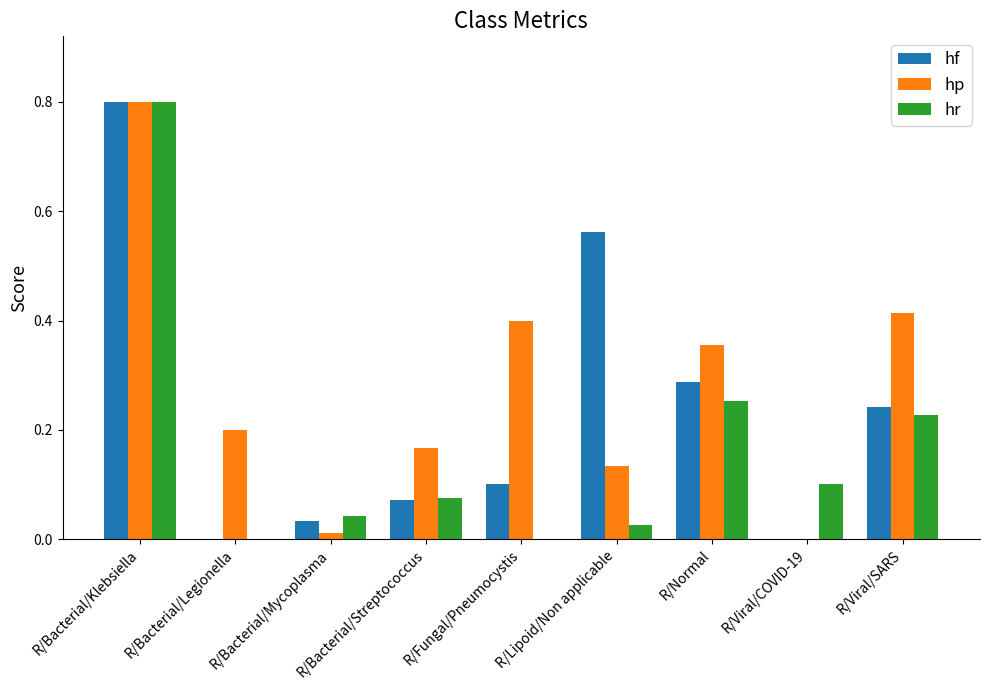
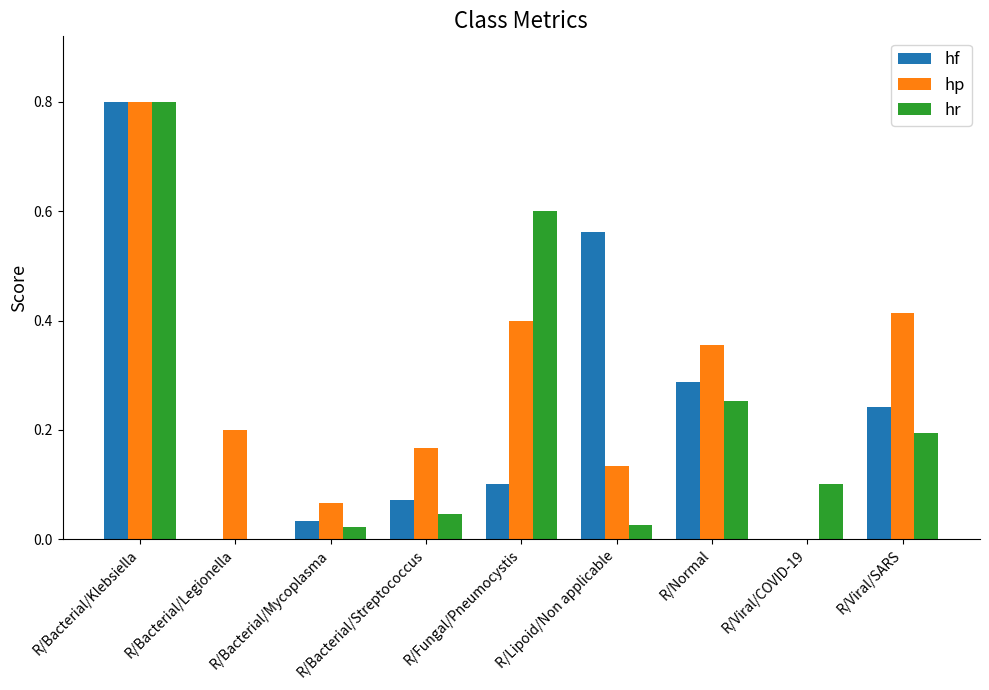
  {
    "hf": {
      "R/Bacterial/Klebsiella": 0.80,
      "R/Bacterial/Legionella": 0.00,
      "R/Bacterial/Mycoplasma": 0.03,
      "R/Bacterial/Streptococcus": 0.07,
      "R/Fungal/Pneumocystis": 0.10,
      "R/Lipoid/Non applicable": 0.56,
      "R/Normal": 0.29,
      "R/Viral/COVID-19": 0.00,
      "R/Viral/SARS": 0.24
    },
    "hp": {
      "R/Bacterial/Klebsiella": 0.80,
      "R/Bacterial/Legionella": 0.20,
-     "R/Bacterial/Mycoplasma": 0.01,
+     "R/Bacterial/Mycoplasma": 0.07,
      "R/Bacterial/Streptococcus": 0.17,
      "R/Fungal/Pneumocystis": 0.40,
      "R/Lipoid/Non applicable": 0.13,
      "R/Normal": 0.35,
      "R/Viral/COVID-19": 0.00,
      "R/Viral/SARS": 0.41
    },
    "hr": {
      "R/Bacterial/Klebsiella": 0.80,
      "R/Bacterial/Legionella": 0.00,
-     "R/Bacterial/Mycoplasma": 0.04,
-     "R/Bacterial/Streptococcus": 0.08,
-     "R/Fungal/Pneumocystis": 0.0,
+     "R/Bacterial/Mycoplasma": 0.02,
+     "R/Bacterial/Streptococcus": 0.05,
+     "R/Fungal/Pneumocystis": 0.6,
      "R/Lipoid/Non applicable": 0.03,
      "R/Normal": 0.25,
      "R/Viral/COVID-19": 0.10,
-     "R/Viral/SARS": 0.23
+     "R/Viral/SARS": 0.19
    }
  }
